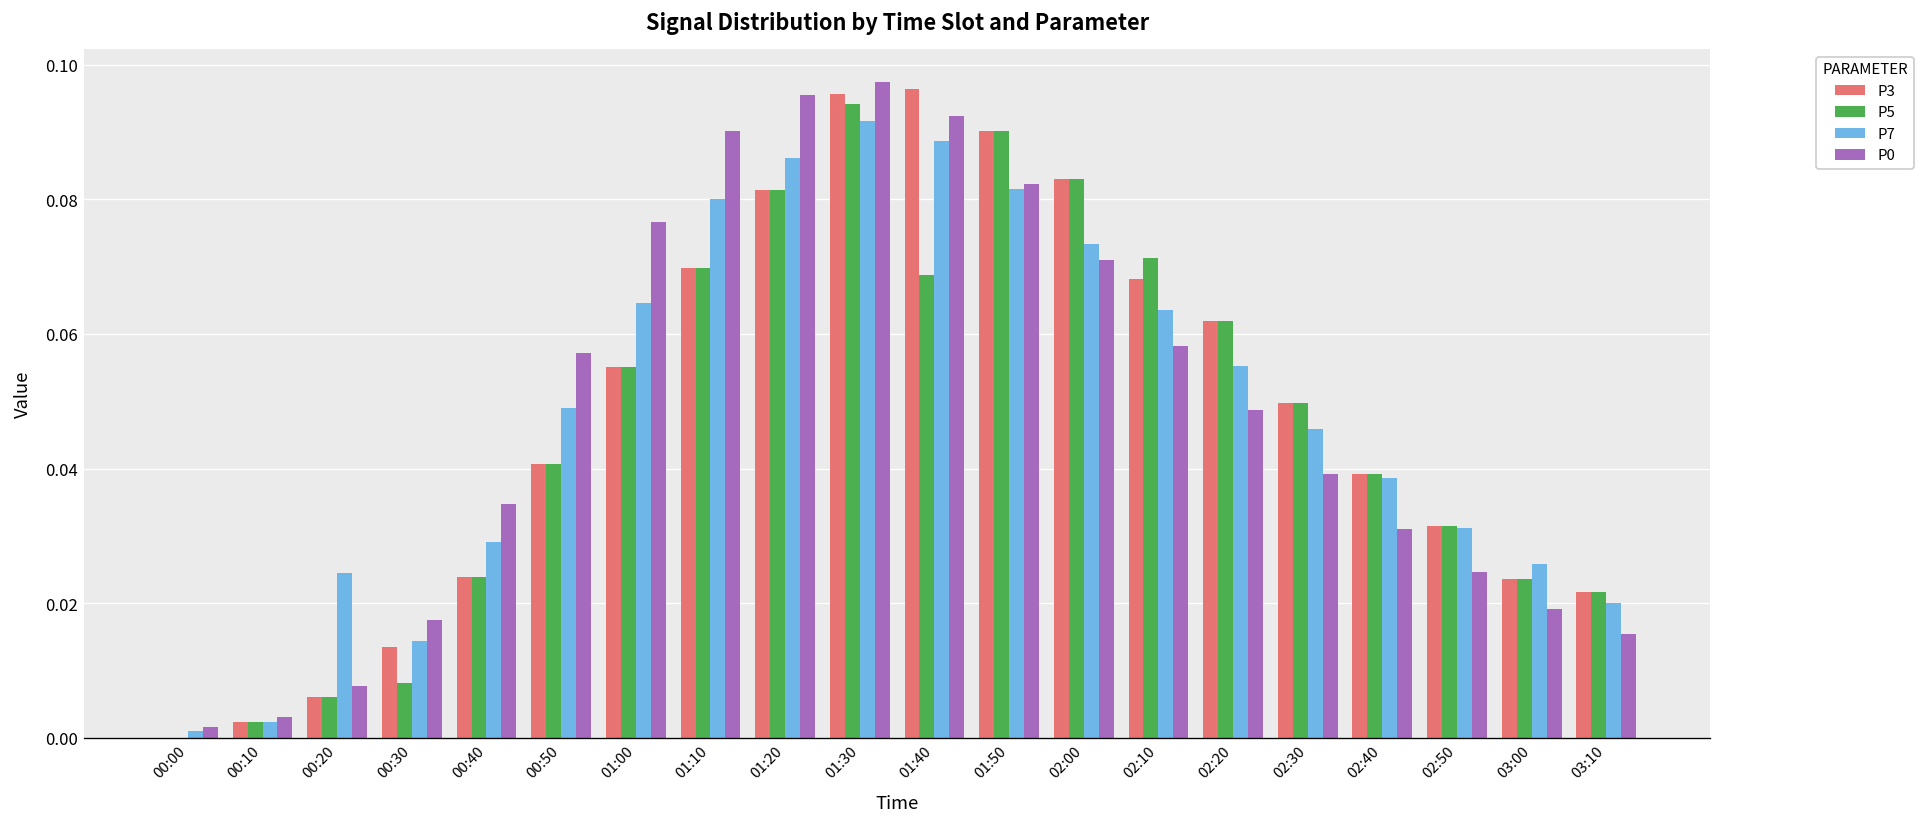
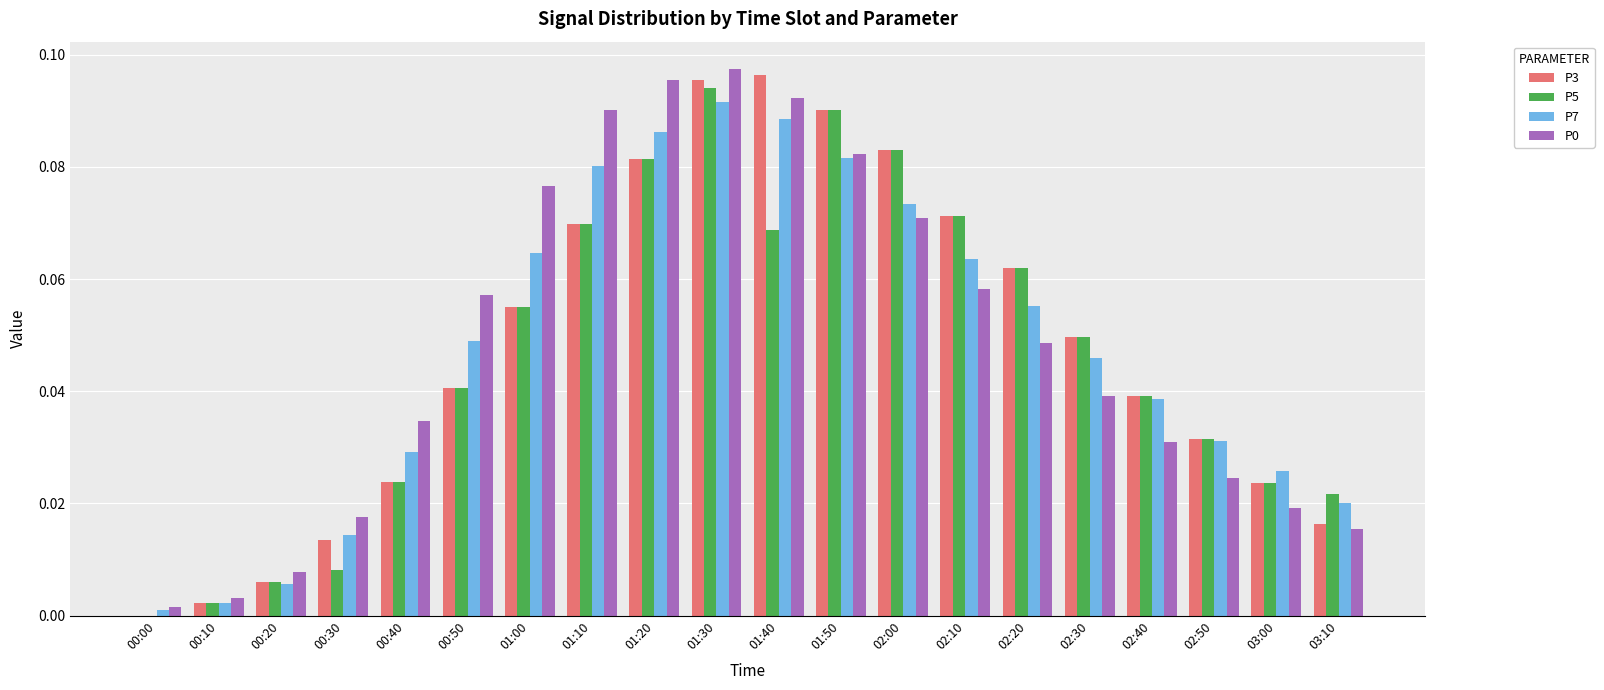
  {
    "P3": {
      "00:00": 0.000,
      "00:10": 0.002,
      "00:20": 0.006,
      "00:30": 0.013,
      "00:40": 0.024,
      "00:50": 0.041,
      "01:00": 0.055,
      "01:10": 0.070,
      "01:20": 0.081,
      "01:30": 0.096,
      "01:40": 0.096,
      "01:50": 0.090,
      "02:00": 0.083,
-     "02:10": 0.068,
+     "02:10": 0.071,
      "02:20": 0.062,
      "02:30": 0.050,
      "02:40": 0.039,
      "02:50": 0.031,
      "03:00": 0.024,
-     "03:10": 0.022
+     "03:10": 0.016
    },
    "P5": {
      "00:00": 0.000,
      "00:10": 0.002,
      "00:20": 0.006,
      "00:30": 0.008,
      "00:40": 0.024,
      "00:50": 0.041,
      "01:00": 0.055,
      "01:10": 0.070,
      "01:20": 0.081,
      "01:30": 0.094,
      "01:40": 0.069,
      "01:50": 0.090,
      "02:00": 0.083,
      "02:10": 0.071,
      "02:20": 0.062,
      "02:30": 0.050,
      "02:40": 0.039,
      "02:50": 0.031,
      "03:00": 0.024,
      "03:10": 0.022
    },
    "P7": {
      "00:00": 0.001,
      "00:10": 0.002,
-     "00:20": 0.025,
+     "00:20": 0.006,
      "00:30": 0.014,
      "00:40": 0.029,
      "00:50": 0.049,
      "01:00": 0.065,
      "01:10": 0.080,
      "01:20": 0.086,
      "01:30": 0.092,
      "01:40": 0.089,
      "01:50": 0.082,
      "02:00": 0.073,
      "02:10": 0.064,
      "02:20": 0.055,
      "02:30": 0.046,
      "02:40": 0.039,
      "02:50": 0.031,
      "03:00": 0.026,
      "03:10": 0.020
    },
    "P0": {
      "00:00": 0.002,
      "00:10": 0.003,
      "00:20": 0.008,
      "00:30": 0.018,
      "00:40": 0.035,
      "00:50": 0.057,
      "01:00": 0.077,
      "01:10": 0.090,
      "01:20": 0.096,
      "01:30": 0.097,
      "01:40": 0.092,
      "01:50": 0.082,
      "02:00": 0.071,
      "02:10": 0.058,
      "02:20": 0.049,
      "02:30": 0.039,
      "02:40": 0.031,
      "02:50": 0.025,
      "03:00": 0.019,
      "03:10": 0.015
    }
  }
